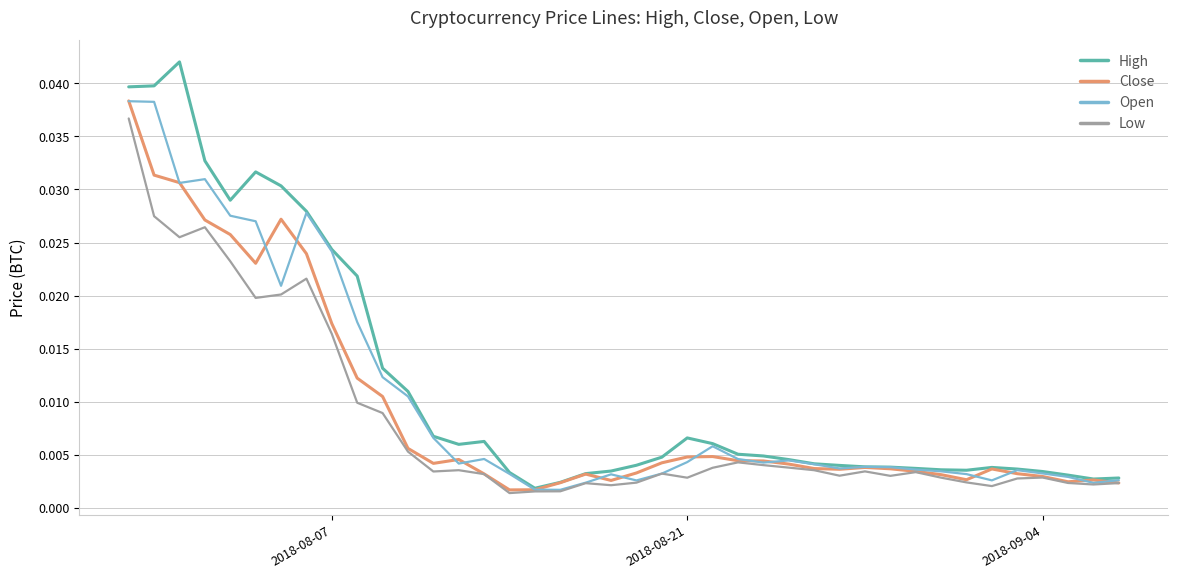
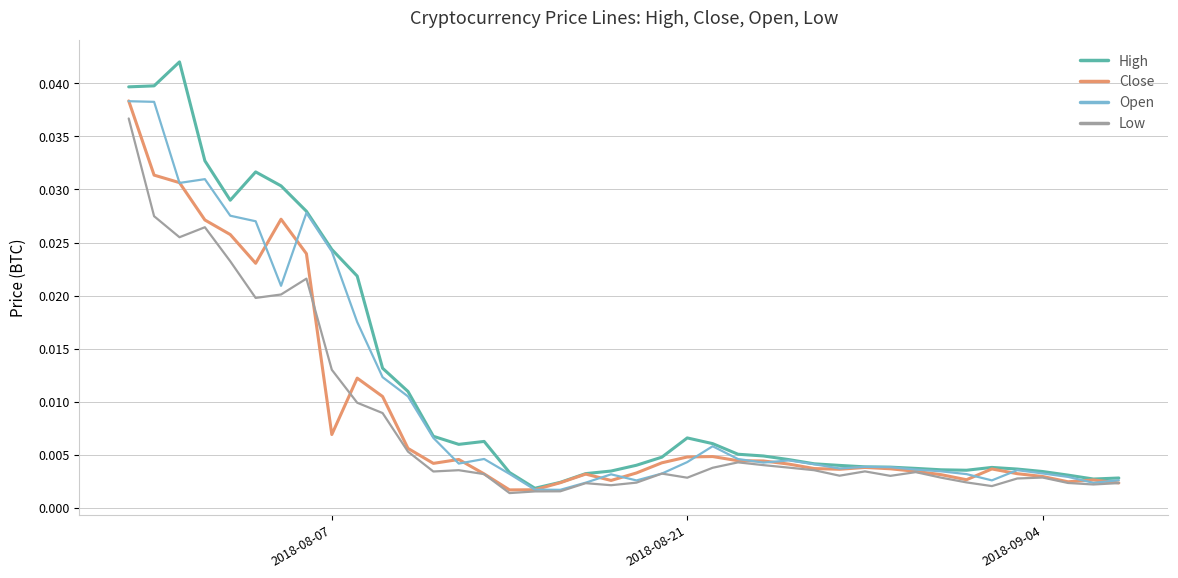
  {
    "Close": {
-     "2018-08-07": 0.0174,
+     "2018-08-07": 0.0069,
      "2018-08-21": 0.0048
    },
    "Low": {
-     "2018-08-07": 0.0164,
+     "2018-08-07": 0.0130,
      "2018-08-21": 0.0028
    }
  }
